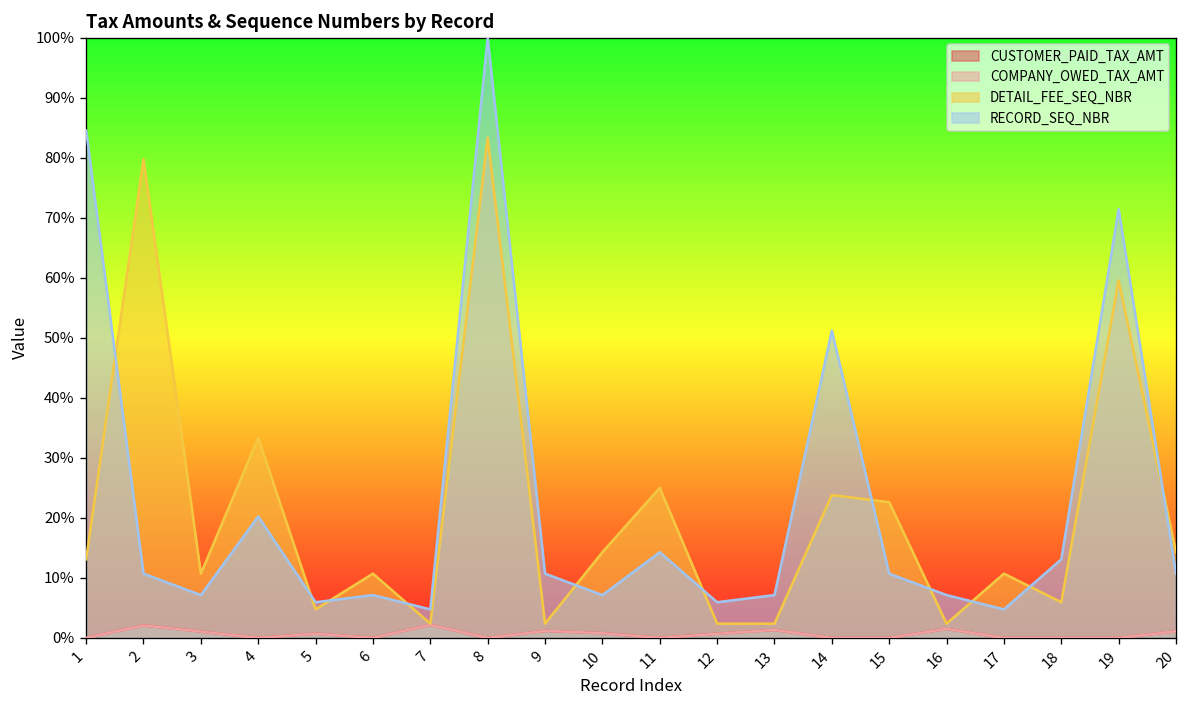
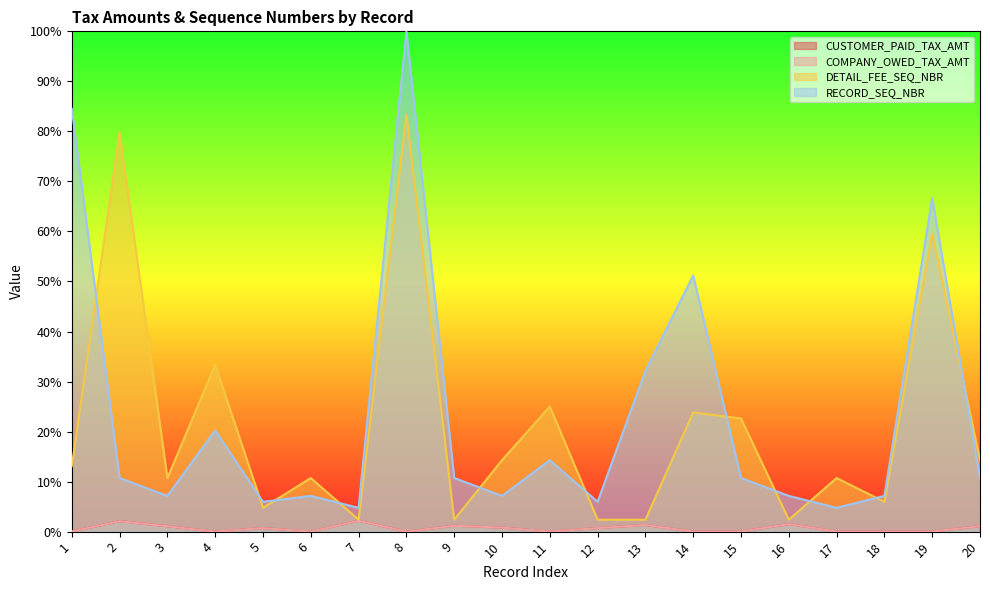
  {
    "COMPANY_OWED_TAX_AMT": {
      "1": "0%",
      "2": "2%",
      "3": "1%",
      "4": "0%",
      "5": "1%",
      "6": "0%",
      "8": "0%",
      "9": "1%",
      "10": "1%",
      "11": "0%",
      "12": "1%",
      "13": "1%",
      "14": "0%",
      "15": "0%",
      "16": "2%",
      "17": "0%",
      "18": "0%",
      "19": "0%",
      "20": "1%"
    },
    "DETAIL_FEE_SEQ_NBR": {
      "1": "13%",
      "2": "80%",
      "3": "11%",
      "4": "33%",
      "5": "5%",
      "6": "11%",
      "8": "83%",
      "9": "2%",
      "10": "14%",
      "11": "25%",
      "12": "2%",
      "13": "2%",
      "14": "24%",
      "15": "23%",
      "16": "2%",
      "17": "11%",
      "18": "6%",
      "19": "60%",
      "20": "14%"
    },
    "RECORD_SEQ_NBR": {
      "1": "85%",
      "2": "11%",
      "3": "7%",
      "4": "20%",
      "5": "6%",
      "6": "7%",
      "7": "5%",
      "8": "100%",
      "9": "11%",
      "10": "7%",
      "11": "14%",
      "12": "6%",
-     "13": "7%",
+     "13": "32%",
      "14": "51%",
      "15": "11%",
      "16": "7%",
      "17": "5%",
-     "18": "13%",
-     "19": "71%",
+     "18": "7%",
+     "19": "67%",
      "20": "11%"
    }
  }
